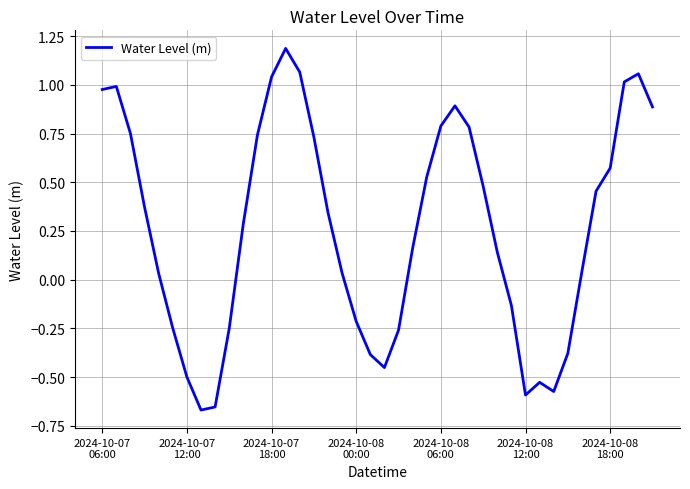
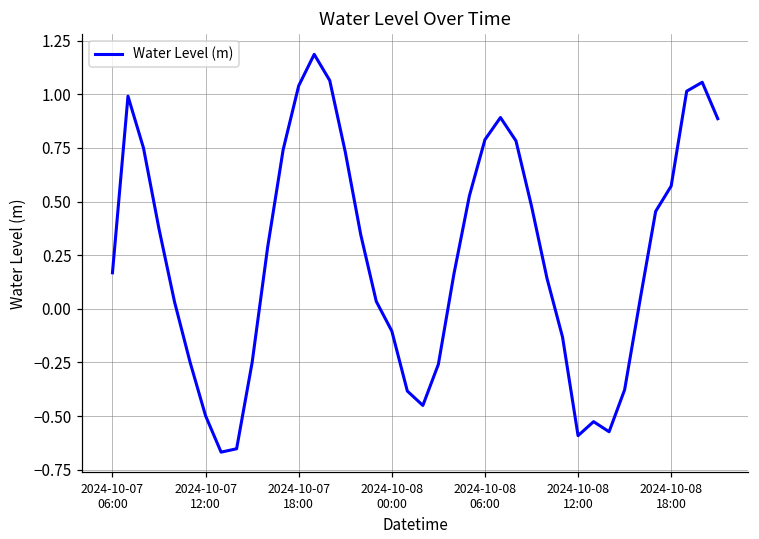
  {
-   "2024-10-07 06:00": 0.98,
+   "2024-10-07 06:00": 0.17,
    "2024-10-07 12:00": -0.50,
    "2024-10-07 18:00": 1.04,
-   "2024-10-08 00:00": -0.21,
+   "2024-10-08 00:00": -0.10,
    "2024-10-08 06:00": 0.79,
    "2024-10-08 12:00": -0.59,
    "2024-10-08 18:00": 0.57
  }
